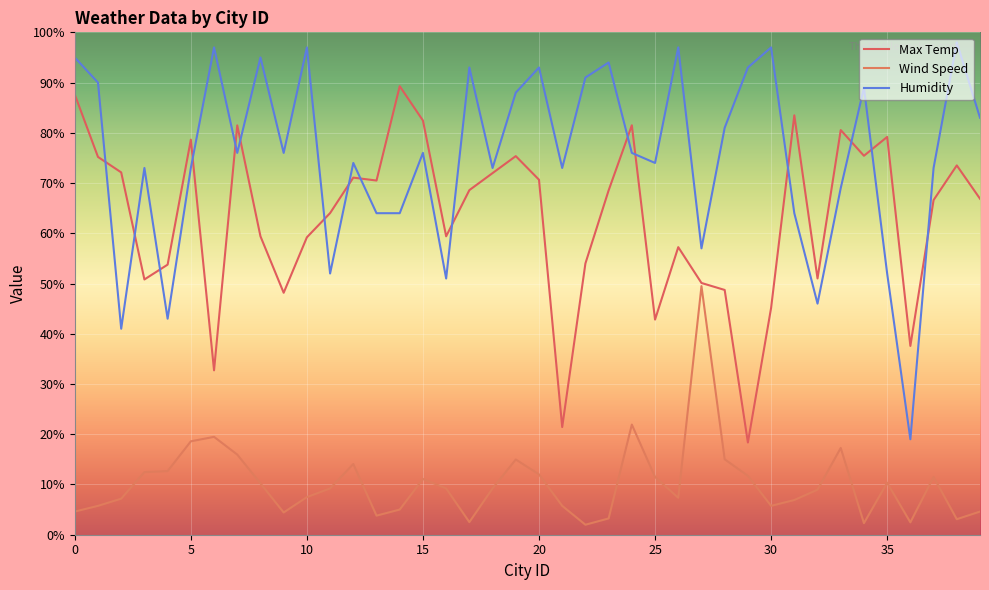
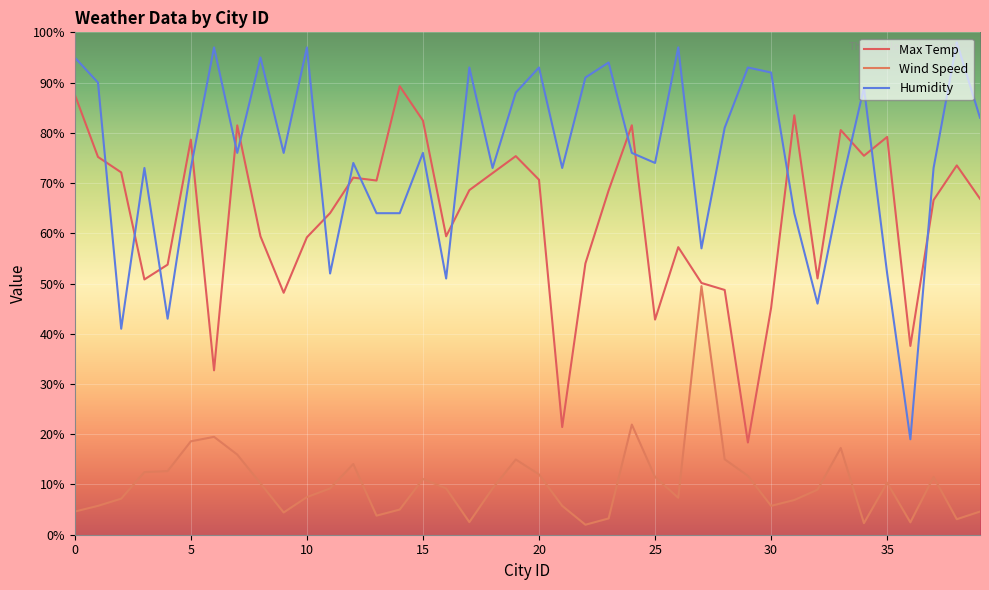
  {
    "Humidity": {
      "0": "95%",
      "5": "73%",
      "10": "97%",
      "15": "76%",
      "20": "93%",
      "25": "74%",
-     "30": "97%",
+     "30": "92%",
      "35": "52%"
    }
  }
